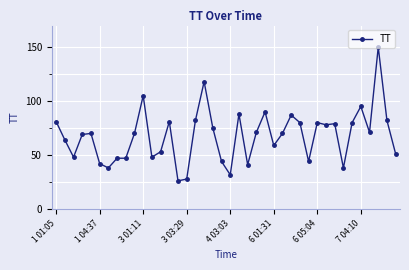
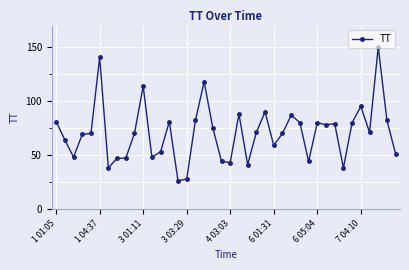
  {
    "1 01:05": 81,
-   "1 04:37": 42,
-   "3 01:11": 105,
+   "1 04:37": 140,
+   "3 01:11": 114,
    "3 03:29": 28,
-   "4 03:03": 32,
+   "4 03:03": 43,
    "6 01:31": 59,
    "6 05:04": 80,
    "7 04:10": 95
  }
